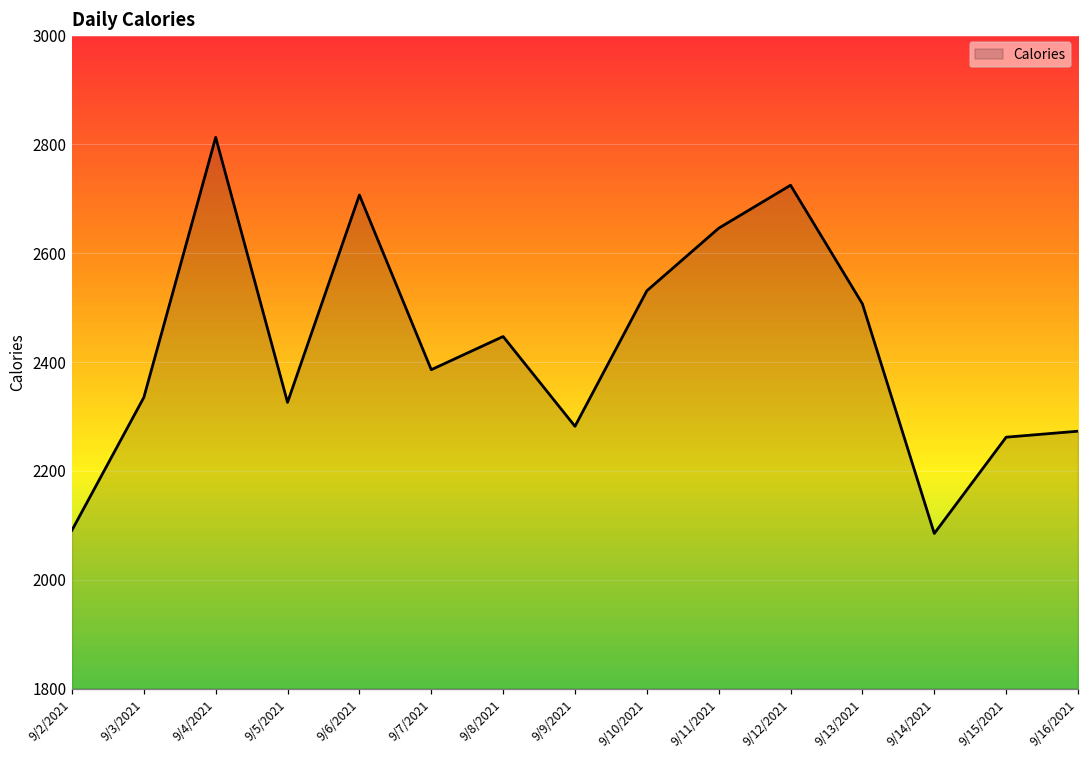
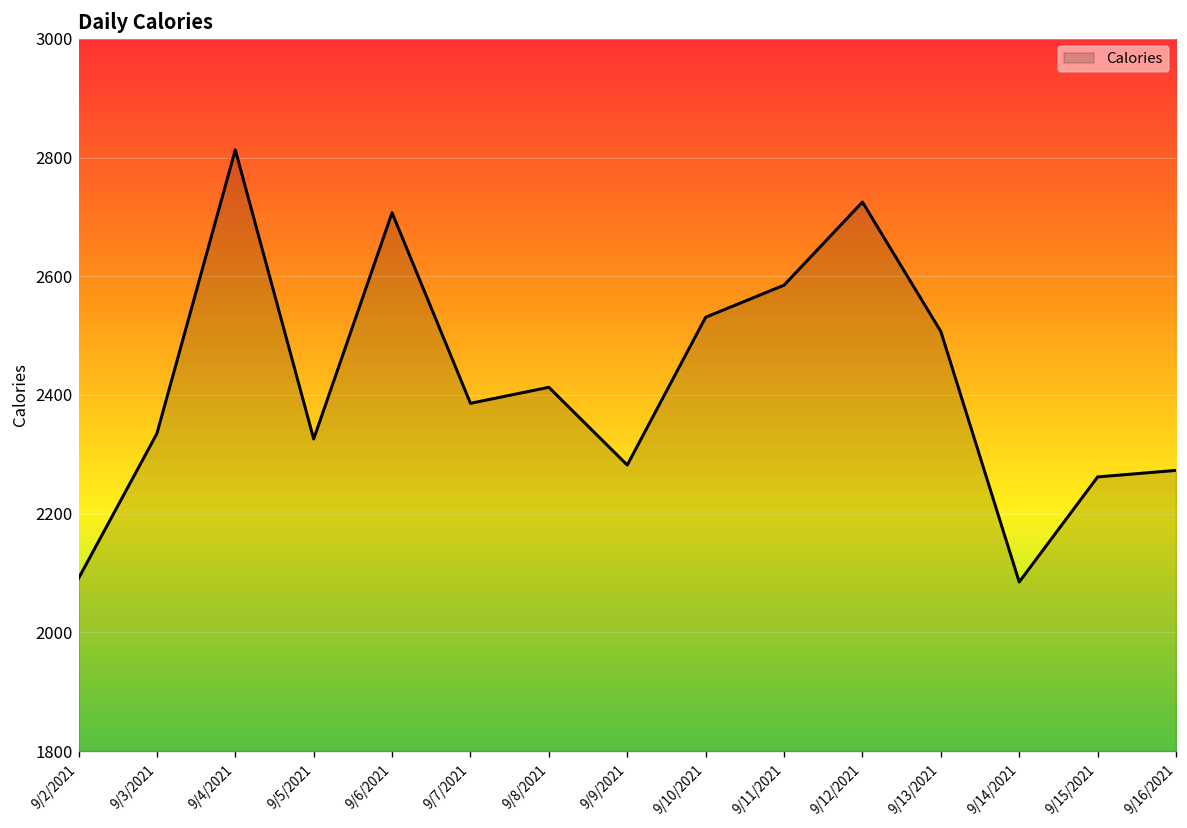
  {
    "9/2/2021": 2090,
    "9/3/2021": 2340,
    "9/4/2021": 2810,
    "9/5/2021": 2330,
    "9/6/2021": 2710,
    "9/7/2021": 2390,
-   "9/8/2021": 2450,
+   "9/8/2021": 2410,
    "9/9/2021": 2280,
    "9/10/2021": 2530,
-   "9/11/2021": 2650,
+   "9/11/2021": 2590,
    "9/12/2021": 2730,
    "9/13/2021": 2510,
    "9/14/2021": 2090,
    "9/15/2021": 2260,
    "9/16/2021": 2270
  }
